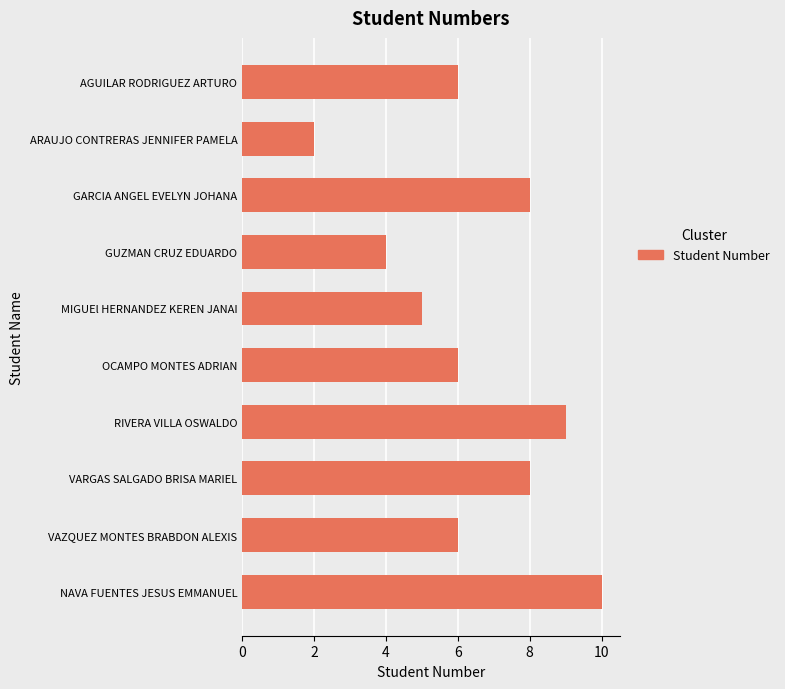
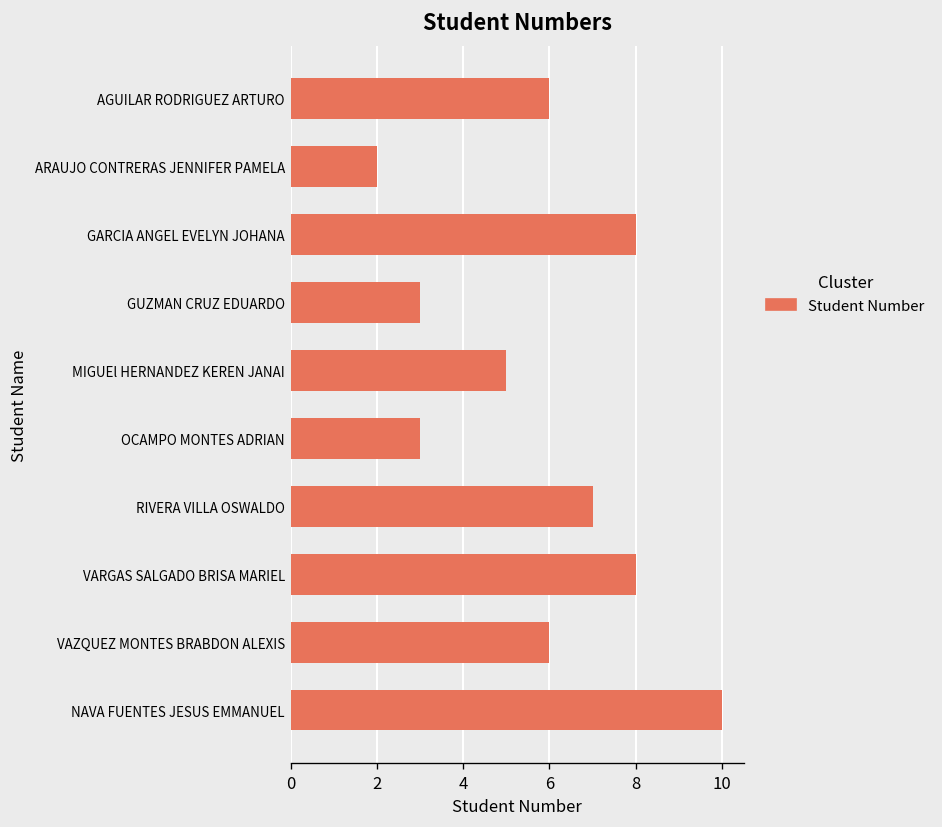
  {
    "AGUILAR RODRIGUEZ ARTURO": 6,
    "ARAUJO CONTRERAS JENNIFER PAMELA": 2,
    "GARCIA ANGEL EVELYN JOHANA": 8,
-   "GUZMAN CRUZ EDUARDO": 4,
+   "GUZMAN CRUZ EDUARDO": 3,
    "MIGUEl HERNANDEZ KEREN JANAI": 5,
-   "OCAMPO MONTES ADRIAN": 6,
-   "RIVERA VILLA OSWALDO": 9,
+   "OCAMPO MONTES ADRIAN": 3,
+   "RIVERA VILLA OSWALDO": 7,
    "VARGAS SALGADO BRISA MARIEL": 8,
    "VAZQUEZ MONTES BRABDON ALEXIS": 6,
    "NAVA FUENTES JESUS EMMANUEL": 10
  }
